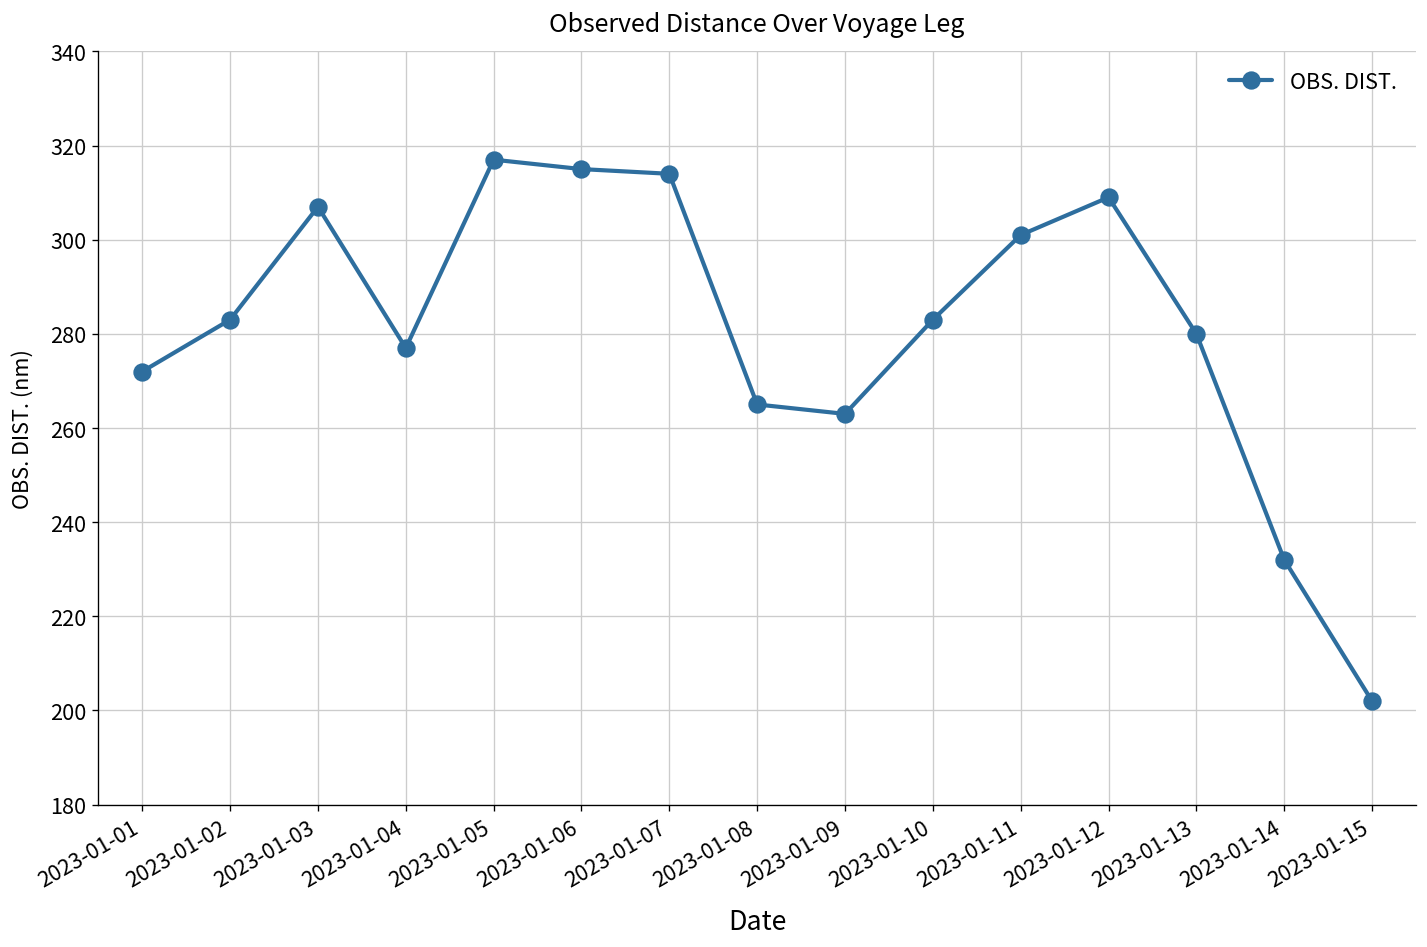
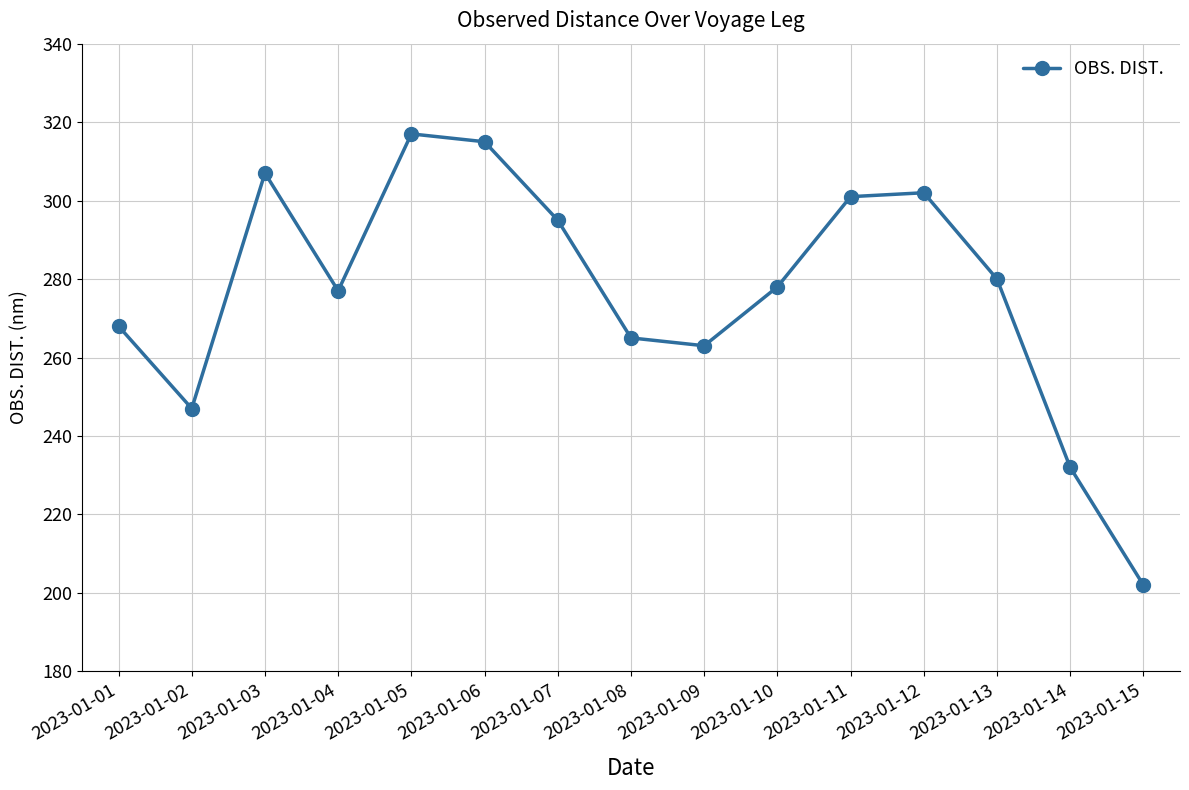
  {
-   "2023-01-01": 272,
-   "2023-01-02": 283,
+   "2023-01-01": 268,
+   "2023-01-02": 247,
    "2023-01-03": 307,
    "2023-01-04": 277,
    "2023-01-05": 317,
    "2023-01-06": 315,
-   "2023-01-07": 314,
+   "2023-01-07": 295,
    "2023-01-08": 265,
    "2023-01-09": 263,
-   "2023-01-10": 283,
+   "2023-01-10": 278,
    "2023-01-11": 301,
-   "2023-01-12": 309,
+   "2023-01-12": 302,
    "2023-01-13": 280,
    "2023-01-14": 232,
    "2023-01-15": 202
  }
